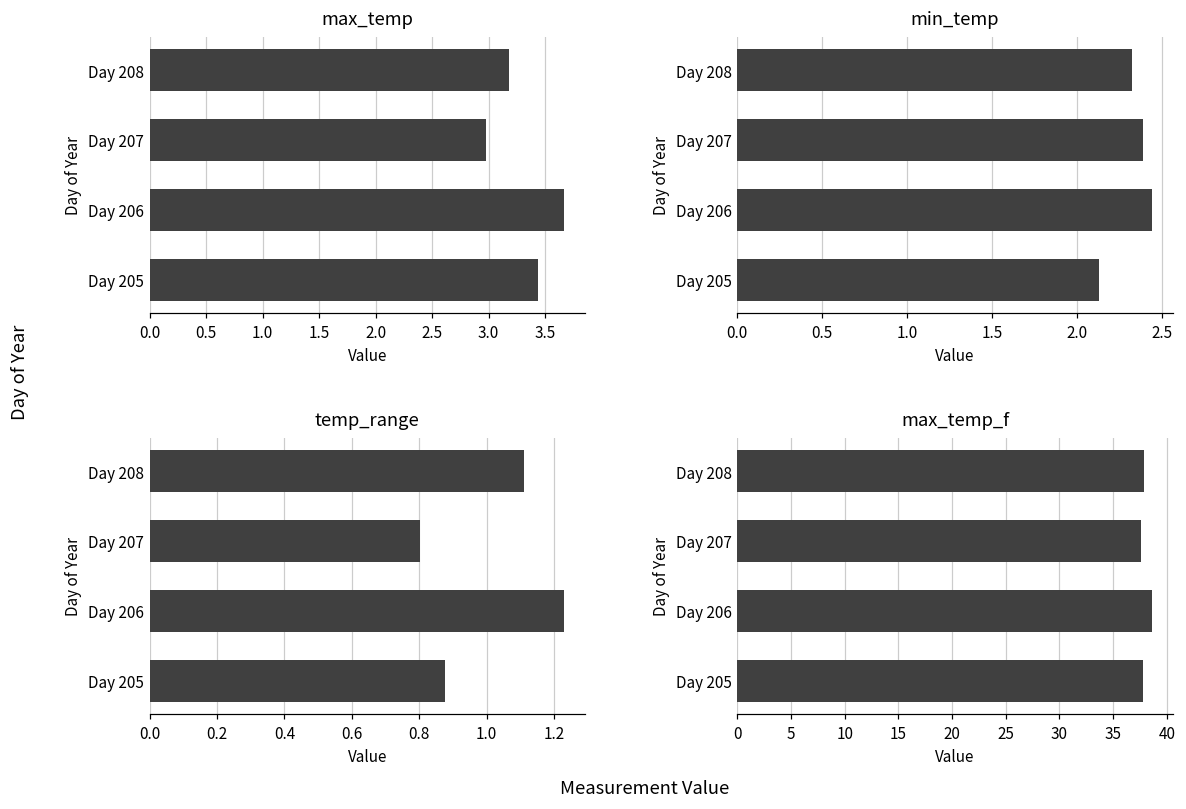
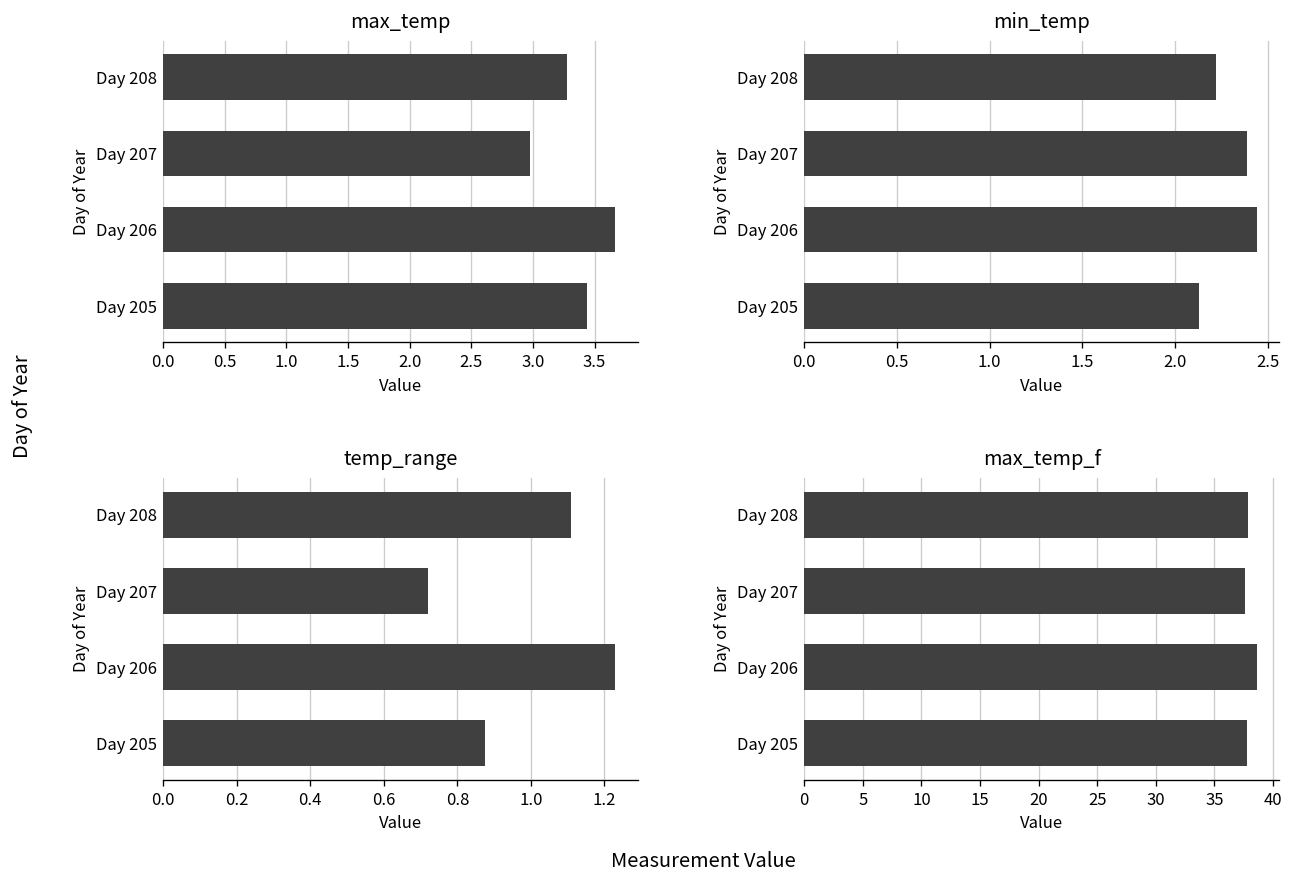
  {
    "max_temp": {
-     "Day 208": 3.18,
+     "Day 208": 3.28,
      "Day 207": 2.98,
      "Day 206": 3.67,
      "Day 205": 3.44
    },
    "min_temp": {
-     "Day 208": 2.32,
+     "Day 208": 2.22,
      "Day 207": 2.39,
      "Day 206": 2.44,
      "Day 205": 2.13
    },
    "temp_range": {
      "Day 208": 1.11,
-     "Day 207": 0.80,
+     "Day 207": 0.72,
      "Day 206": 1.23,
      "Day 205": 0.87
    },
    "max_temp_f": {
      "Day 208": 38,
      "Day 207": 38,
      "Day 206": 39,
      "Day 205": 38
    }
  }
